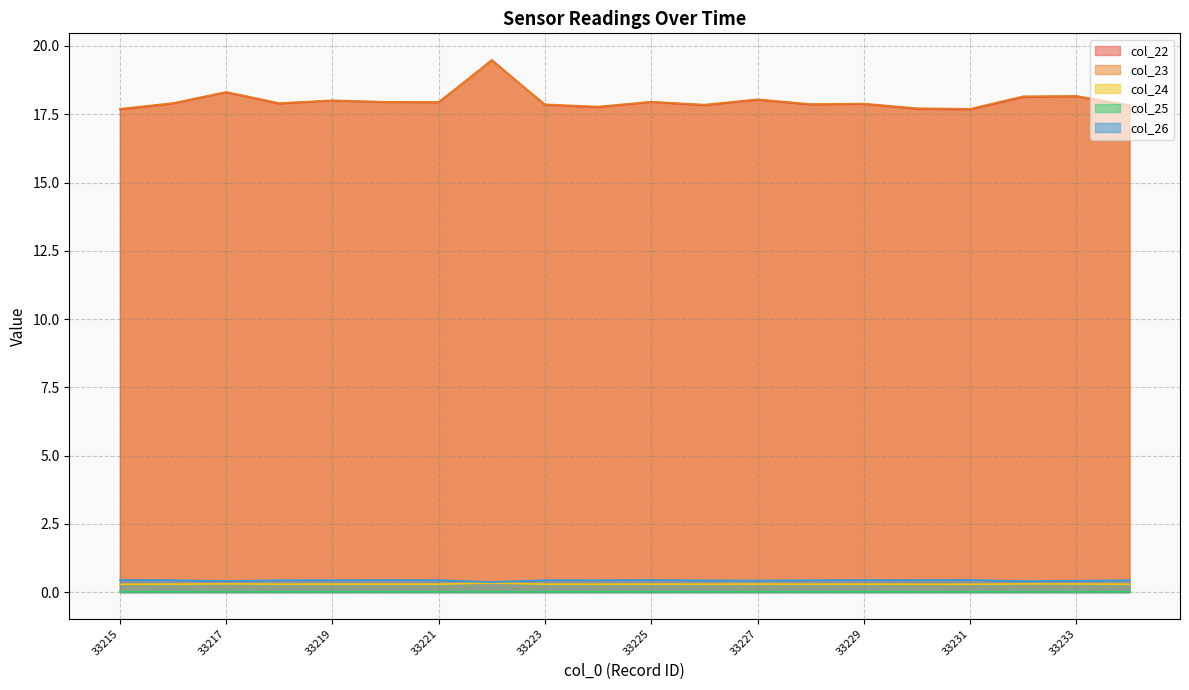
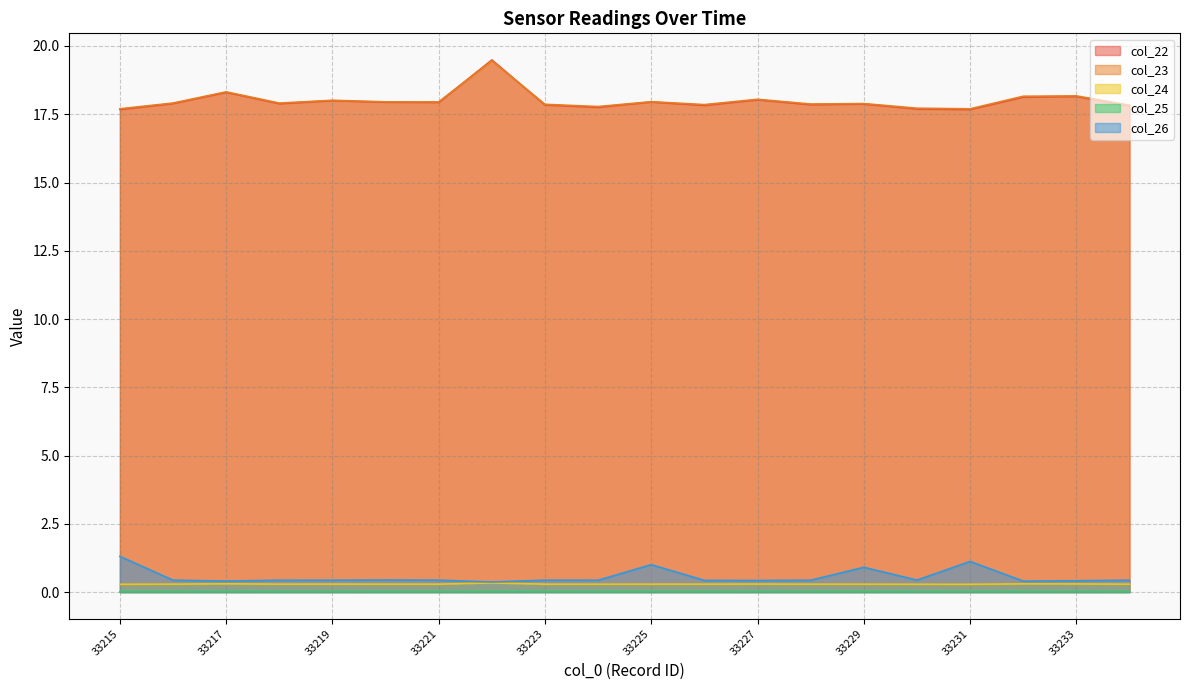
  {
    "col_25": {
      "33215": 0.0,
      "33217": 0.0,
      "33219": 0.0,
      "33221": 0.0,
      "33223": 0.0,
      "33225": 0.0,
      "33227": 0.0,
      "33229": 0.0,
      "33231": 0.0,
      "33233": 0.0
    },
    "col_26": {
-     "33215": 0.4,
+     "33215": 1.3,
      "33217": 0.4,
      "33219": 0.4,
      "33221": 0.4,
      "33223": 0.4,
-     "33225": 0.4,
+     "33225": 1.0,
      "33227": 0.4,
-     "33229": 0.4,
-     "33231": 0.4,
+     "33229": 0.9,
+     "33231": 1.1,
      "33233": 0.4
    }
  }
